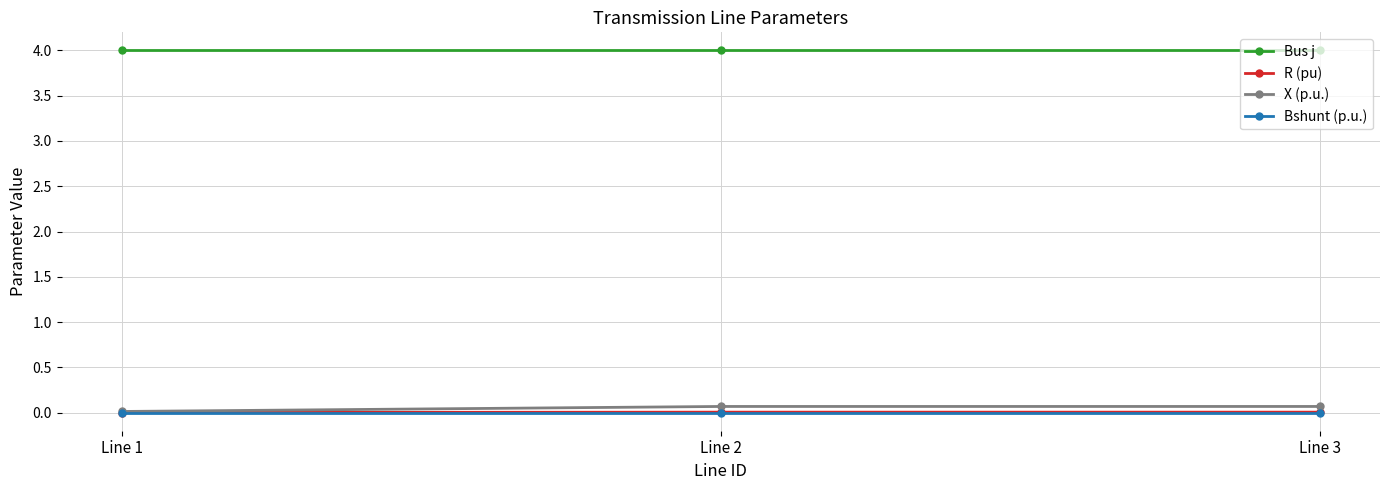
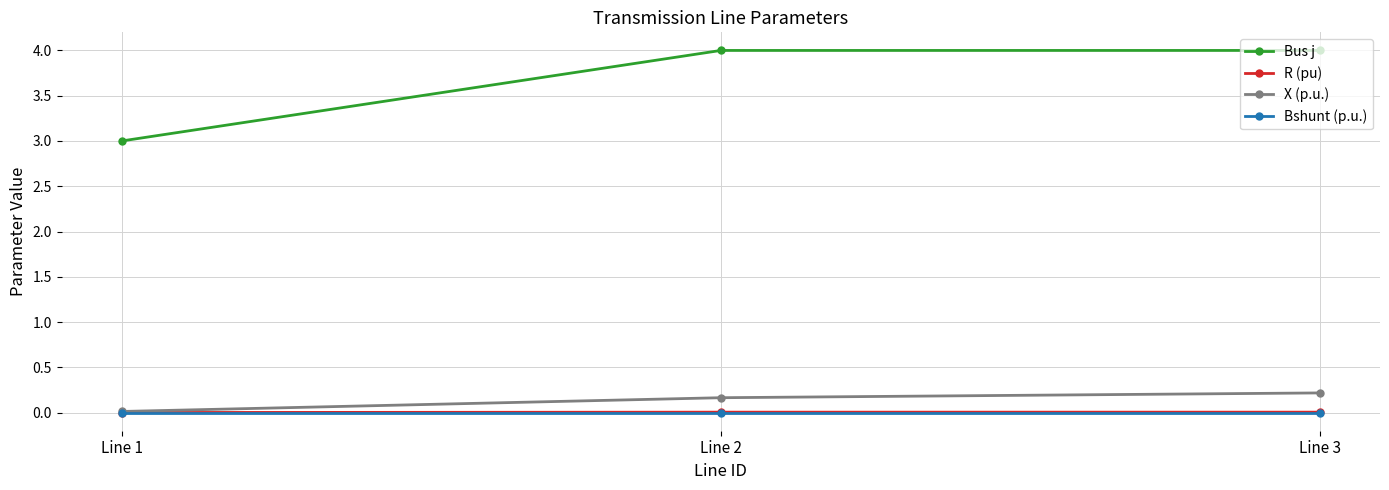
  {
    "Bus j": {
-     "Line 1": 4,
+     "Line 1": 3,
      "Line 2": 4
    },
    "X (p.u.)": {
-     "Line 2": 0.1,
-     "Line 3": 0.1
+     "Line 2": 0.2,
+     "Line 3": 0.2
    }
  }
